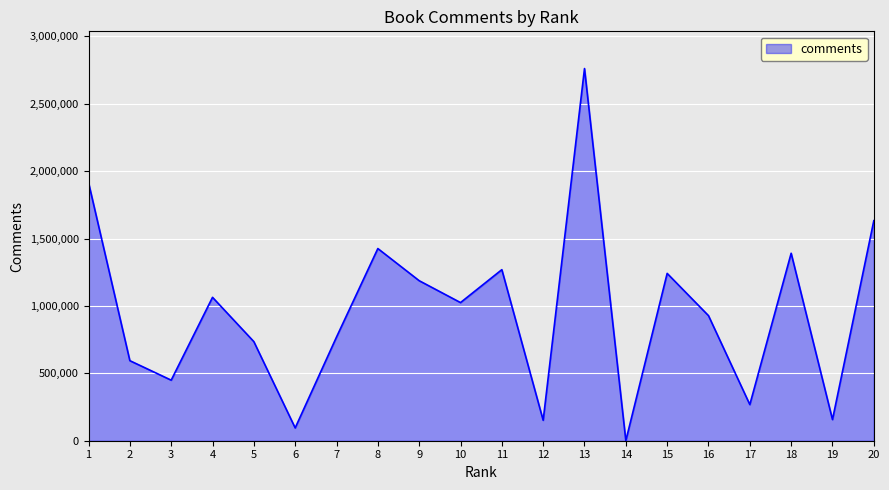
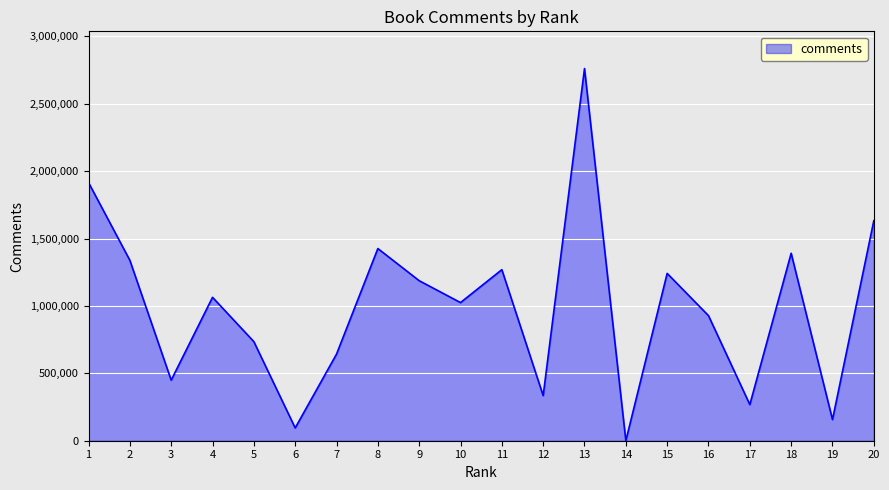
  {
    "1": "1,920,000",
-   "2": "590,000",
+   "2": "1,340,000",
    "3": "450,000",
    "4": "1,060,000",
    "5": "730,000",
    "6": "90,000",
-   "7": "770,000",
+   "7": "640,000",
    "8": "1,430,000",
    "9": "1,190,000",
    "10": "1,020,000",
    "11": "1,270,000",
-   "12": "150,000",
+   "12": "330,000",
    "13": "2,760,000",
    "14": "0",
    "15": "1,240,000",
    "16": "930,000",
    "17": "270,000",
    "18": "1,390,000",
    "19": "160,000",
    "20": "1,630,000"
  }
